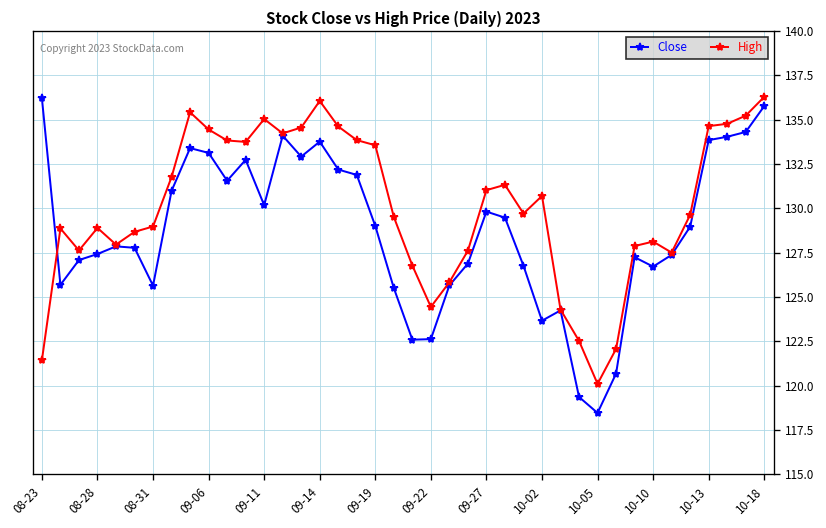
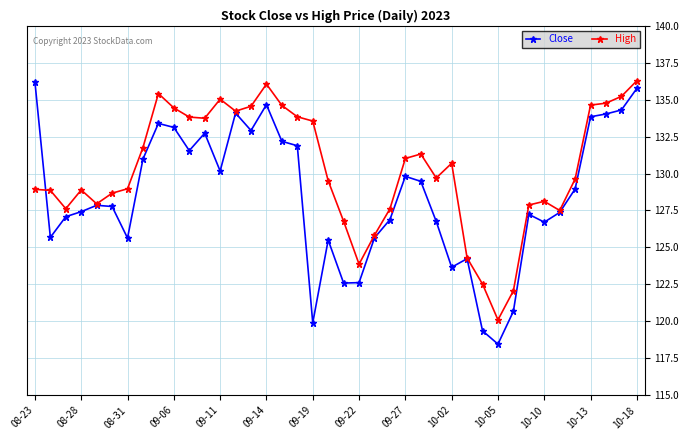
  {
    "Close": {
      "08-23": 136.2,
      "08-28": 127.4,
      "08-31": 125.6,
      "09-06": 133.1,
      "09-11": 130.2,
-     "09-14": 133.8,
-     "09-19": 129.0,
+     "09-14": 134.7,
+     "09-19": 119.9,
      "09-22": 122.6,
      "09-27": 129.8,
      "10-02": 123.7,
      "10-05": 118.5,
      "10-10": 126.7,
      "10-13": 133.8,
      "10-18": 135.8
    },
    "High": {
-     "08-23": 121.4,
+     "08-23": 128.9,
      "08-28": 128.9,
      "08-31": 129.0,
      "09-06": 134.4,
      "09-11": 135.0,
      "09-14": 136.1,
      "09-19": 133.6,
-     "09-22": 124.4,
+     "09-22": 123.9,
      "09-27": 131.0,
      "10-02": 130.7,
      "10-05": 120.1,
      "10-10": 128.1,
      "10-13": 134.6,
      "10-18": 136.3
    }
  }
